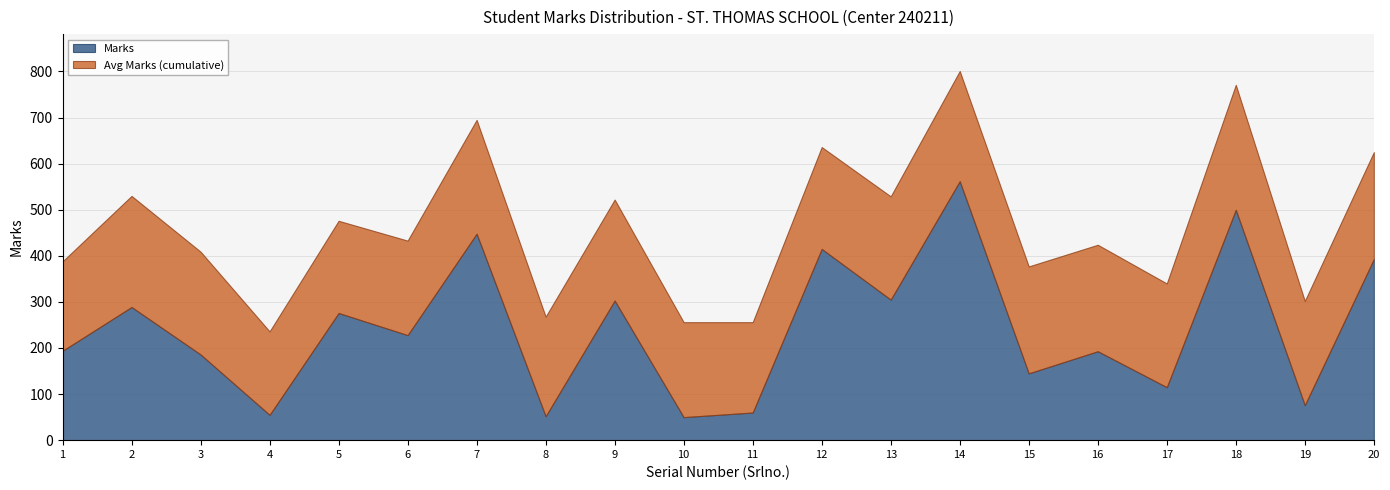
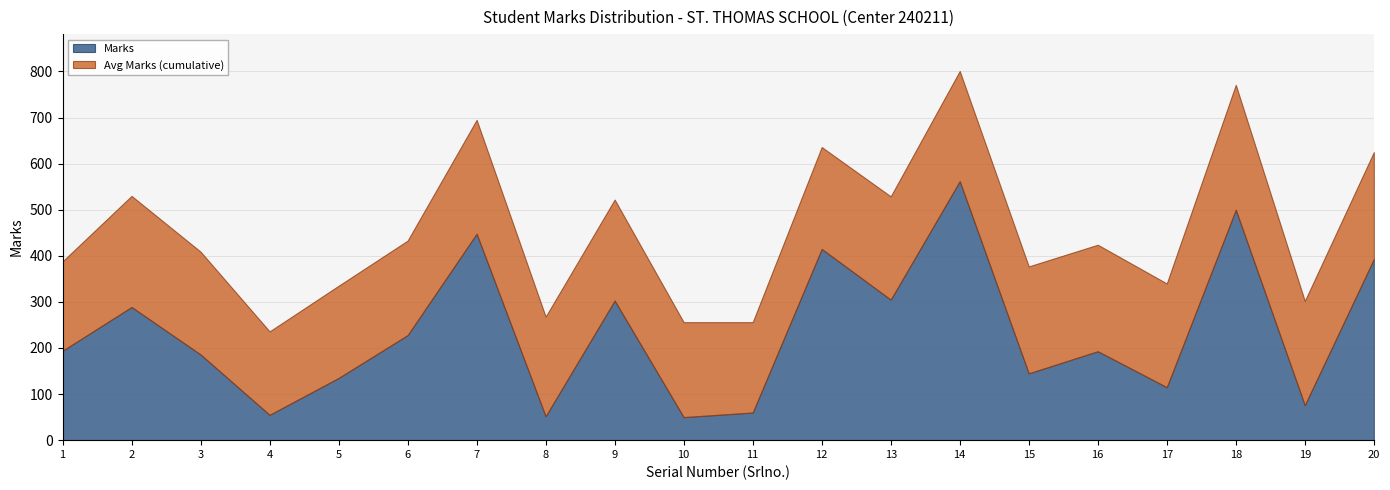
  {
    "Marks": {
      "1": 190,
      "2": 290,
      "3": 190,
      "4": 60,
-     "5": 280,
+     "5": 140,
      "6": 230,
      "7": 450,
      "8": 50,
      "9": 300,
      "10": 50,
      "11": 60,
      "12": 420,
      "13": 310,
      "14": 560,
      "15": 150,
      "16": 190,
      "17": 120,
      "18": 500,
      "19": 80,
      "20": 390
    },
    "Avg Marks (cumulative)": {
      "1": 190,
      "2": 240,
      "3": 220,
      "4": 180,
      "5": 200,
      "6": 210,
      "7": 250,
      "8": 220,
      "9": 220,
      "10": 210,
      "11": 200,
      "12": 220,
      "13": 220,
      "14": 240,
      "15": 230,
      "16": 230,
      "17": 230,
      "18": 270,
      "19": 230,
      "20": 230
    }
  }
